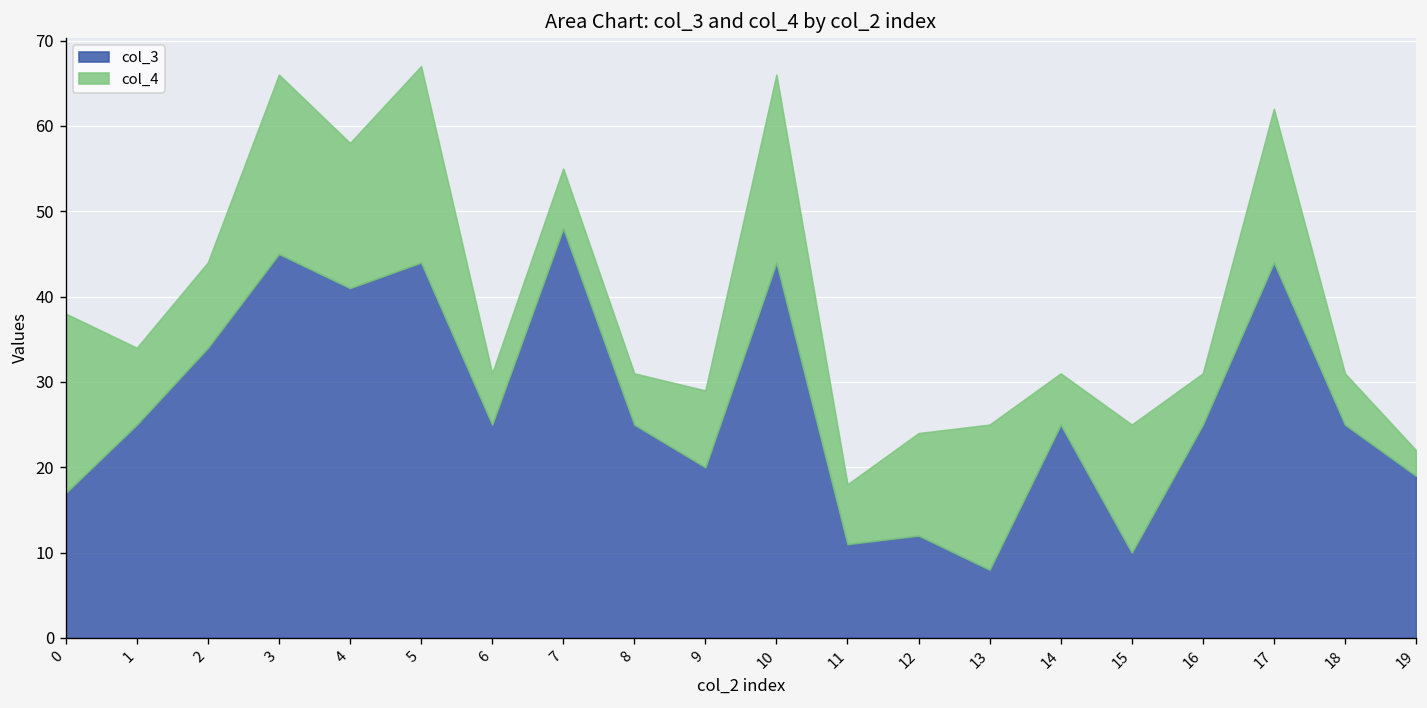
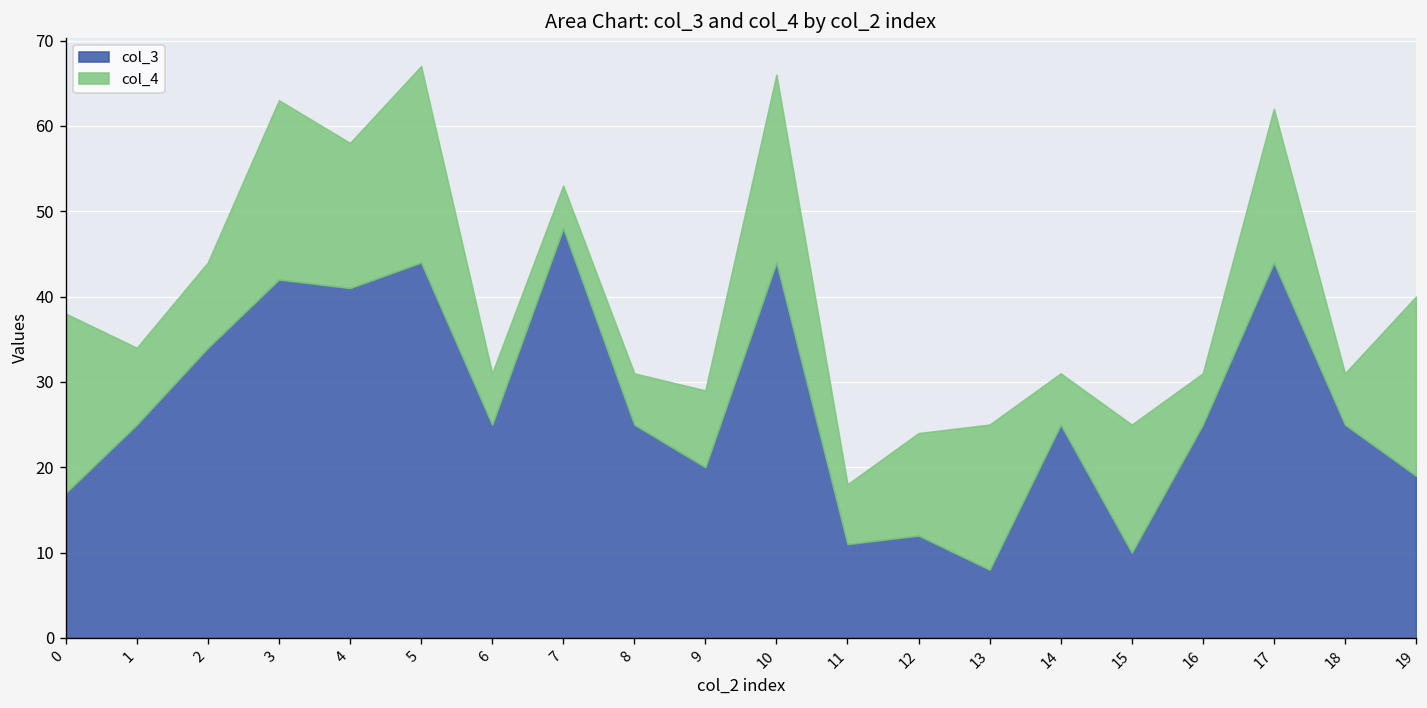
  {
    "col_3": {
      "0": 17,
      "1": 25,
      "2": 34,
-     "3": 45,
+     "3": 42,
      "4": 41,
      "5": 44,
      "6": 25,
      "7": 48,
      "8": 25,
      "9": 20,
      "10": 44,
      "11": 11,
      "12": 12,
      "13": 8,
      "14": 25,
      "15": 10,
      "16": 25,
      "17": 44,
      "18": 25,
      "19": 19
    },
    "col_4": {
      "0": 21,
      "1": 9,
      "2": 10,
      "3": 21,
      "4": 17,
      "5": 23,
      "6": 6,
-     "7": 7,
+     "7": 5,
      "8": 6,
      "9": 9,
      "10": 22,
      "11": 7,
      "12": 12,
      "13": 17,
      "14": 6,
      "15": 15,
      "16": 6,
      "17": 18,
      "18": 6,
-     "19": 3
+     "19": 21
    }
  }
